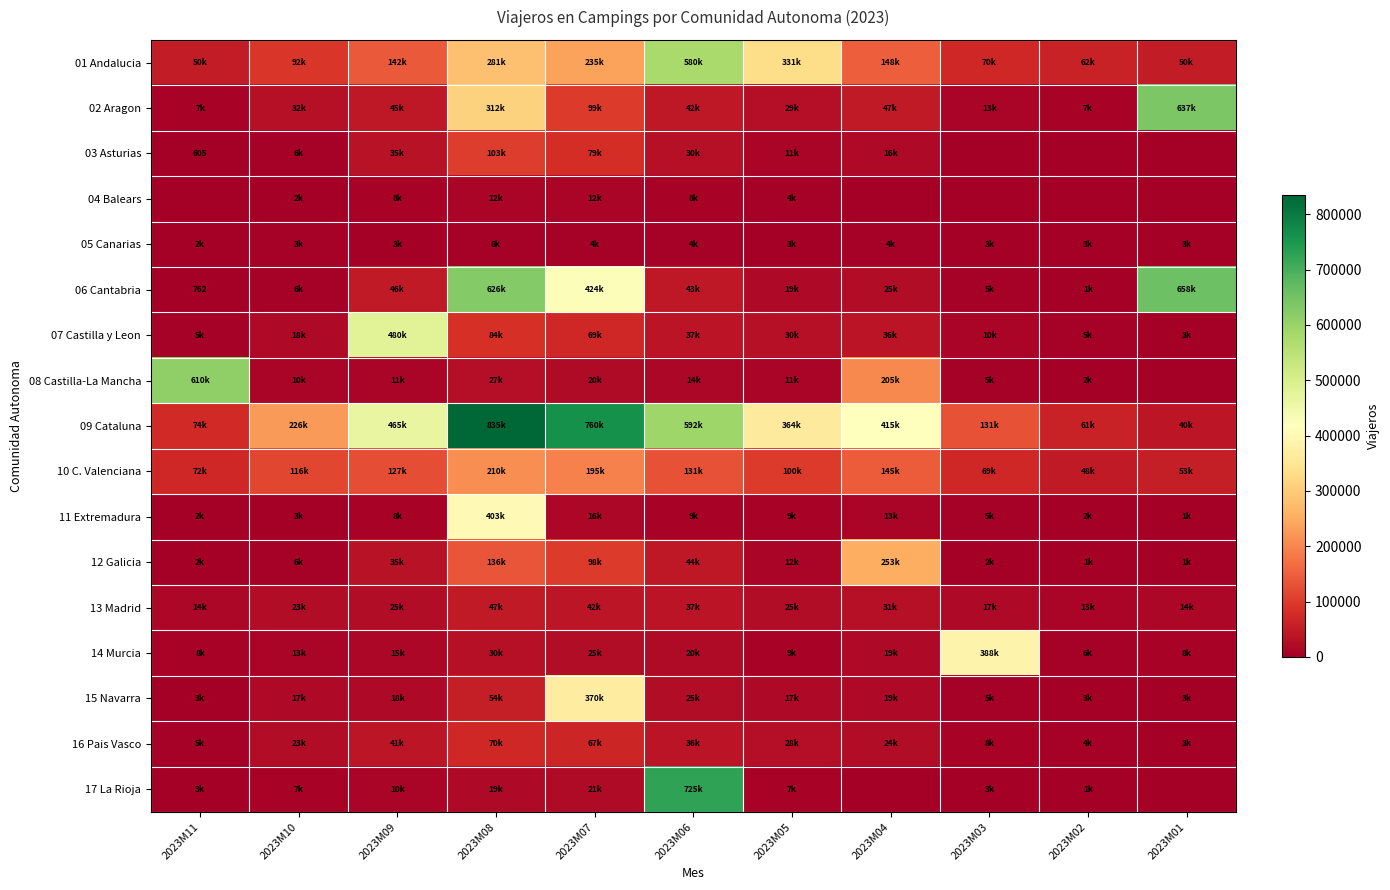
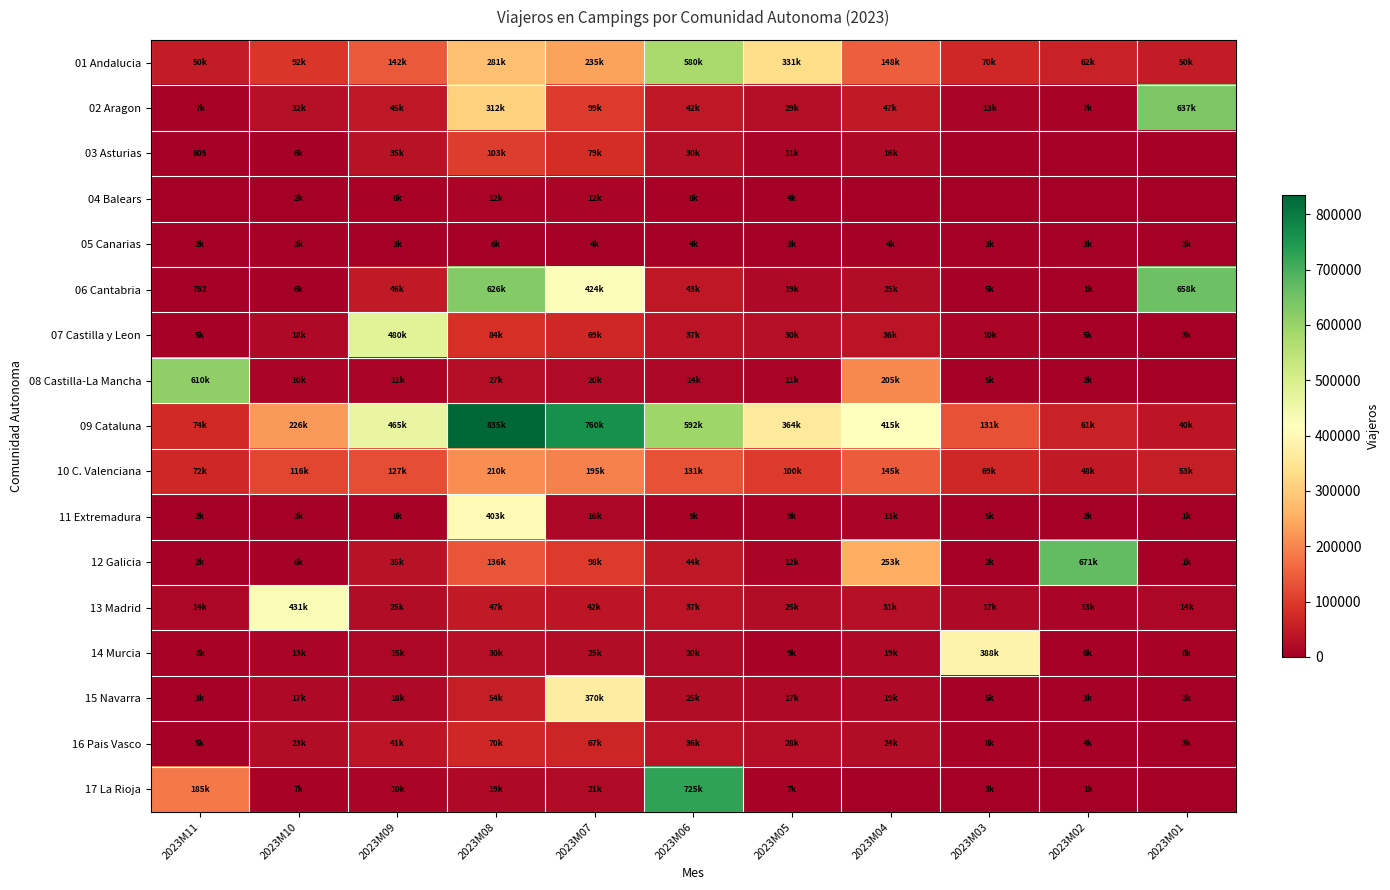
  {
    "01 Andalucia": {
      "2023M11": "50k",
      "2023M10": "92k",
      "2023M09": "142k",
      "2023M08": "281k",
      "2023M07": "235k",
      "2023M06": "580k",
      "2023M05": "331k",
      "2023M04": "148k",
      "2023M03": "70k",
      "2023M02": "62k",
      "2023M01": "50k"
    },
    "02 Aragon": {
      "2023M11": "7k",
      "2023M10": "32k",
      "2023M09": "45k",
      "2023M08": "312k",
      "2023M07": "99k",
      "2023M06": "42k",
      "2023M05": "29k",
      "2023M04": "47k",
      "2023M03": "13k",
      "2023M02": "7k",
      "2023M01": "637k"
    },
    "03 Asturias": {
      "2023M11": "605",
      "2023M10": "6k",
      "2023M09": "35k",
      "2023M08": "103k",
      "2023M07": "79k",
      "2023M06": "30k",
      "2023M05": "11k",
      "2023M04": "16k"
    },
    "04 Balears": {
      "2023M10": "2k",
      "2023M09": "8k",
      "2023M08": "12k",
      "2023M07": "12k",
      "2023M06": "8k",
      "2023M05": "4k"
    },
    "05 Canarias": {
      "2023M11": "2k",
      "2023M10": "3k",
      "2023M09": "3k",
      "2023M08": "6k",
      "2023M07": "4k",
      "2023M06": "4k",
      "2023M05": "3k",
      "2023M04": "4k",
      "2023M03": "3k",
      "2023M02": "3k",
      "2023M01": "3k"
    },
    "06 Cantabria": {
      "2023M11": "762",
      "2023M10": "6k",
      "2023M09": "46k",
      "2023M08": "626k",
      "2023M07": "424k",
      "2023M06": "43k",
      "2023M05": "19k",
      "2023M04": "25k",
      "2023M03": "5k",
      "2023M02": "1k",
      "2023M01": "658k"
    },
    "07 Castilla y Leon": {
      "2023M11": "5k",
      "2023M10": "18k",
      "2023M09": "480k",
      "2023M08": "84k",
      "2023M07": "69k",
      "2023M06": "37k",
      "2023M05": "30k",
      "2023M04": "36k",
      "2023M03": "10k",
      "2023M02": "5k",
      "2023M01": "3k"
    },
    "08 Castilla-La Mancha": {
      "2023M11": "610k",
      "2023M10": "10k",
      "2023M09": "11k",
      "2023M08": "27k",
      "2023M07": "20k",
      "2023M06": "14k",
      "2023M05": "11k",
      "2023M04": "205k",
      "2023M03": "5k",
      "2023M02": "2k"
    },
    "09 Cataluna": {
      "2023M11": "74k",
      "2023M10": "226k",
      "2023M09": "465k",
      "2023M08": "835k",
      "2023M07": "760k",
      "2023M06": "592k",
      "2023M05": "364k",
      "2023M04": "415k",
      "2023M03": "131k",
      "2023M02": "61k",
      "2023M01": "40k"
    },
    "10 C. Valenciana": {
      "2023M11": "72k",
      "2023M10": "116k",
      "2023M09": "127k",
      "2023M08": "210k",
      "2023M07": "195k",
      "2023M06": "131k",
      "2023M05": "100k",
      "2023M04": "145k",
      "2023M03": "69k",
      "2023M02": "48k",
      "2023M01": "53k"
    },
    "11 Extremadura": {
      "2023M11": "2k",
      "2023M10": "3k",
      "2023M09": "8k",
      "2023M08": "403k",
      "2023M07": "16k",
      "2023M06": "9k",
      "2023M05": "9k",
      "2023M04": "13k",
      "2023M03": "5k",
      "2023M02": "2k",
      "2023M01": "1k"
    },
    "12 Galicia": {
      "2023M11": "2k",
      "2023M10": "6k",
      "2023M09": "35k",
      "2023M08": "136k",
      "2023M07": "98k",
      "2023M06": "44k",
      "2023M05": "12k",
      "2023M04": "253k",
      "2023M03": "2k",
-     "2023M02": "1k",
+     "2023M02": "671k",
      "2023M01": "1k"
    },
    "13 Madrid": {
      "2023M11": "14k",
-     "2023M10": "23k",
+     "2023M10": "431k",
      "2023M09": "25k",
      "2023M08": "47k",
      "2023M07": "42k",
      "2023M06": "37k",
      "2023M05": "25k",
      "2023M04": "31k",
      "2023M03": "17k",
      "2023M02": "13k",
      "2023M01": "14k"
    },
    "14 Murcia": {
      "2023M11": "8k",
      "2023M10": "13k",
      "2023M09": "15k",
      "2023M08": "30k",
      "2023M07": "25k",
      "2023M06": "20k",
      "2023M05": "9k",
      "2023M04": "19k",
      "2023M03": "388k",
      "2023M02": "6k",
      "2023M01": "8k"
    },
    "15 Navarra": {
      "2023M11": "3k",
      "2023M10": "17k",
      "2023M09": "18k",
      "2023M08": "54k",
      "2023M07": "370k",
      "2023M06": "25k",
      "2023M05": "17k",
      "2023M04": "19k",
      "2023M03": "5k",
      "2023M02": "3k",
      "2023M01": "3k"
    },
    "16 Pais Vasco": {
      "2023M11": "5k",
      "2023M10": "23k",
      "2023M09": "41k",
      "2023M08": "70k",
      "2023M07": "67k",
      "2023M06": "36k",
      "2023M05": "28k",
      "2023M04": "24k",
      "2023M03": "8k",
      "2023M02": "4k",
      "2023M01": "3k"
    },
    "17 La Rioja": {
-     "2023M11": "3k",
+     "2023M11": "185k",
      "2023M10": "7k",
      "2023M09": "10k",
      "2023M08": "19k",
      "2023M07": "21k",
      "2023M06": "725k",
      "2023M05": "7k",
      "2023M03": "3k",
      "2023M02": "1k"
    }
  }
